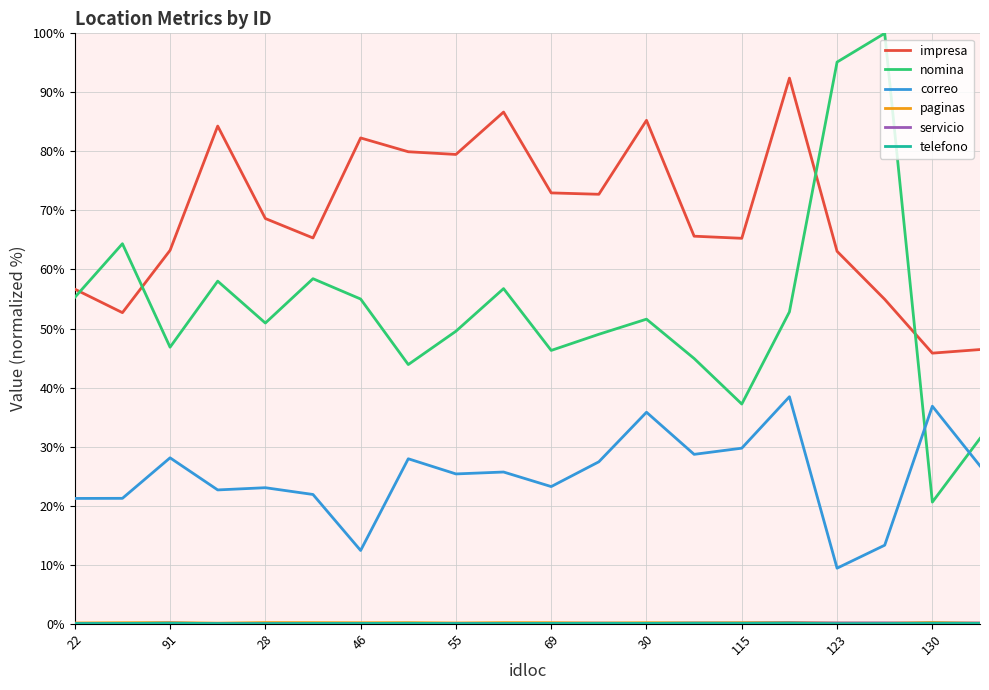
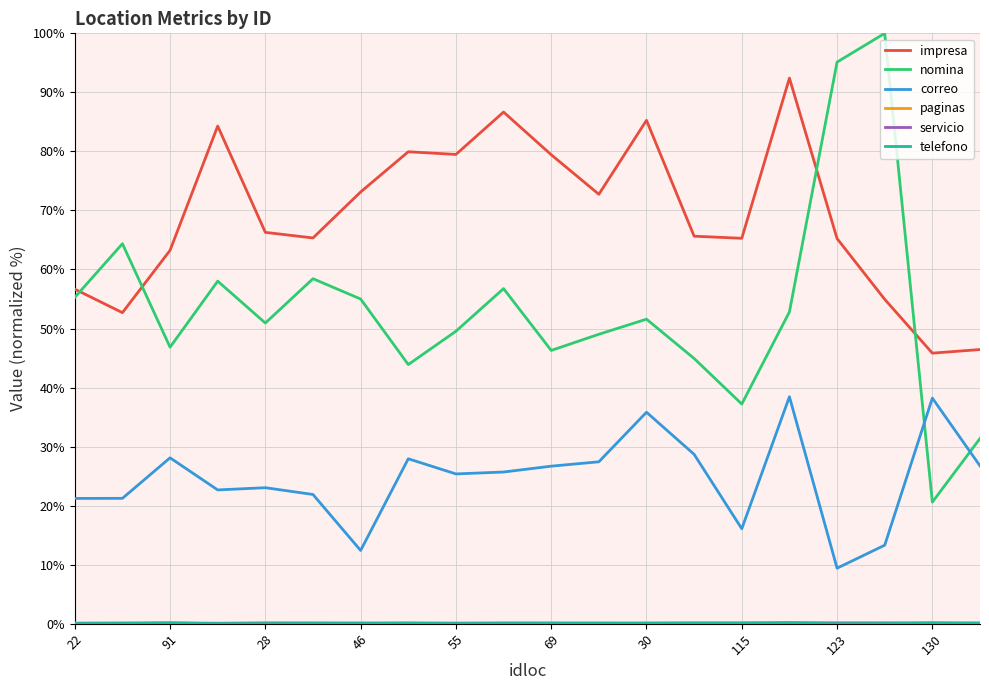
  {
    "impresa": {
      "22": "57%",
      "91": "63%",
-     "28": "69%",
-     "46": "82%",
+     "28": "66%",
+     "46": "73%",
      "55": "79%",
-     "69": "73%",
+     "69": "79%",
      "30": "85%",
      "115": "65%",
-     "123": "63%",
+     "123": "65%",
      "130": "46%"
    },
    "correo": {
      "22": "21%",
      "91": "28%",
      "28": "23%",
      "46": "12%",
      "55": "25%",
-     "69": "23%",
+     "69": "27%",
      "30": "36%",
-     "115": "30%",
+     "115": "16%",
      "123": "9%",
-     "130": "37%"
+     "130": "38%"
    }
  }
